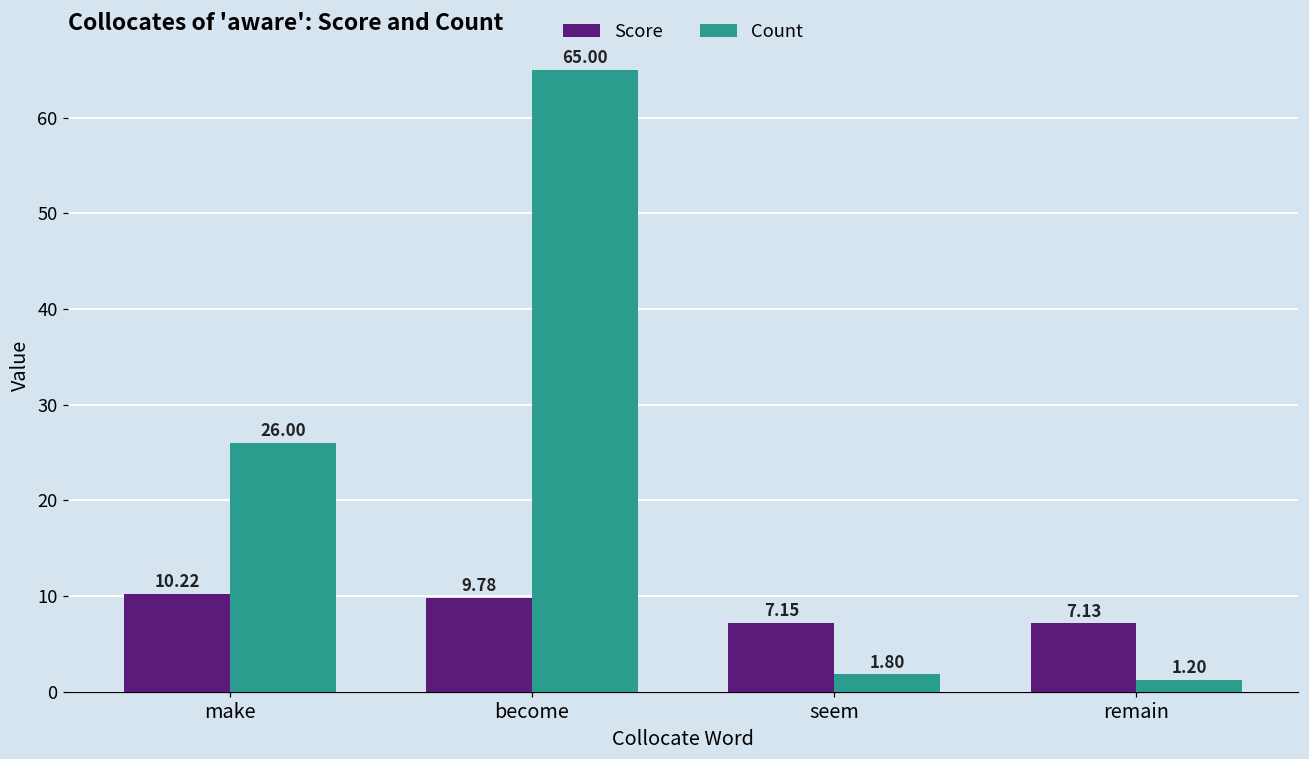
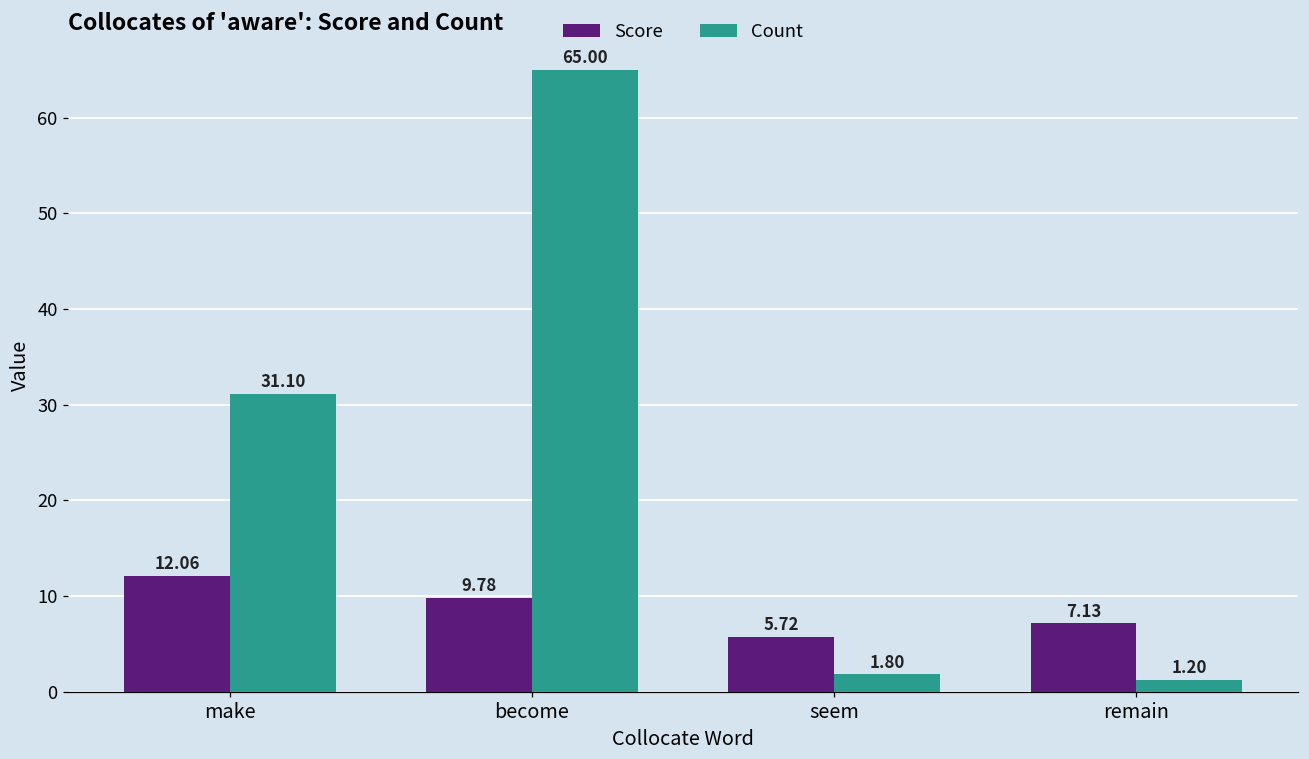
  {
    "Score": {
-     "make": 10.22,
+     "make": 12.06,
      "become": 9.78,
-     "seem": 7.15,
+     "seem": 5.72,
      "remain": 7.13
    },
    "Count": {
-     "make": 26.00,
+     "make": 31.10,
      "become": 65.00,
      "seem": 1.80,
      "remain": 1.20
    }
  }
